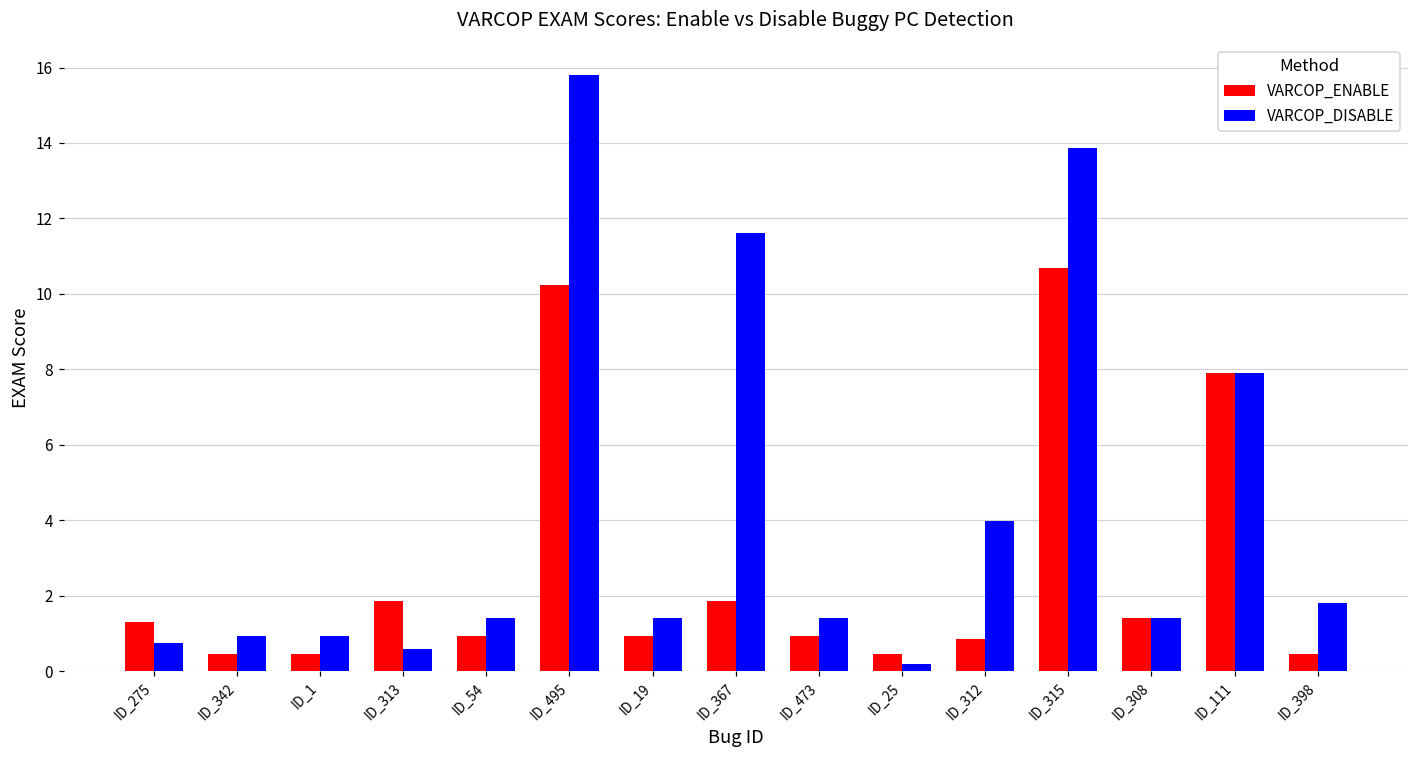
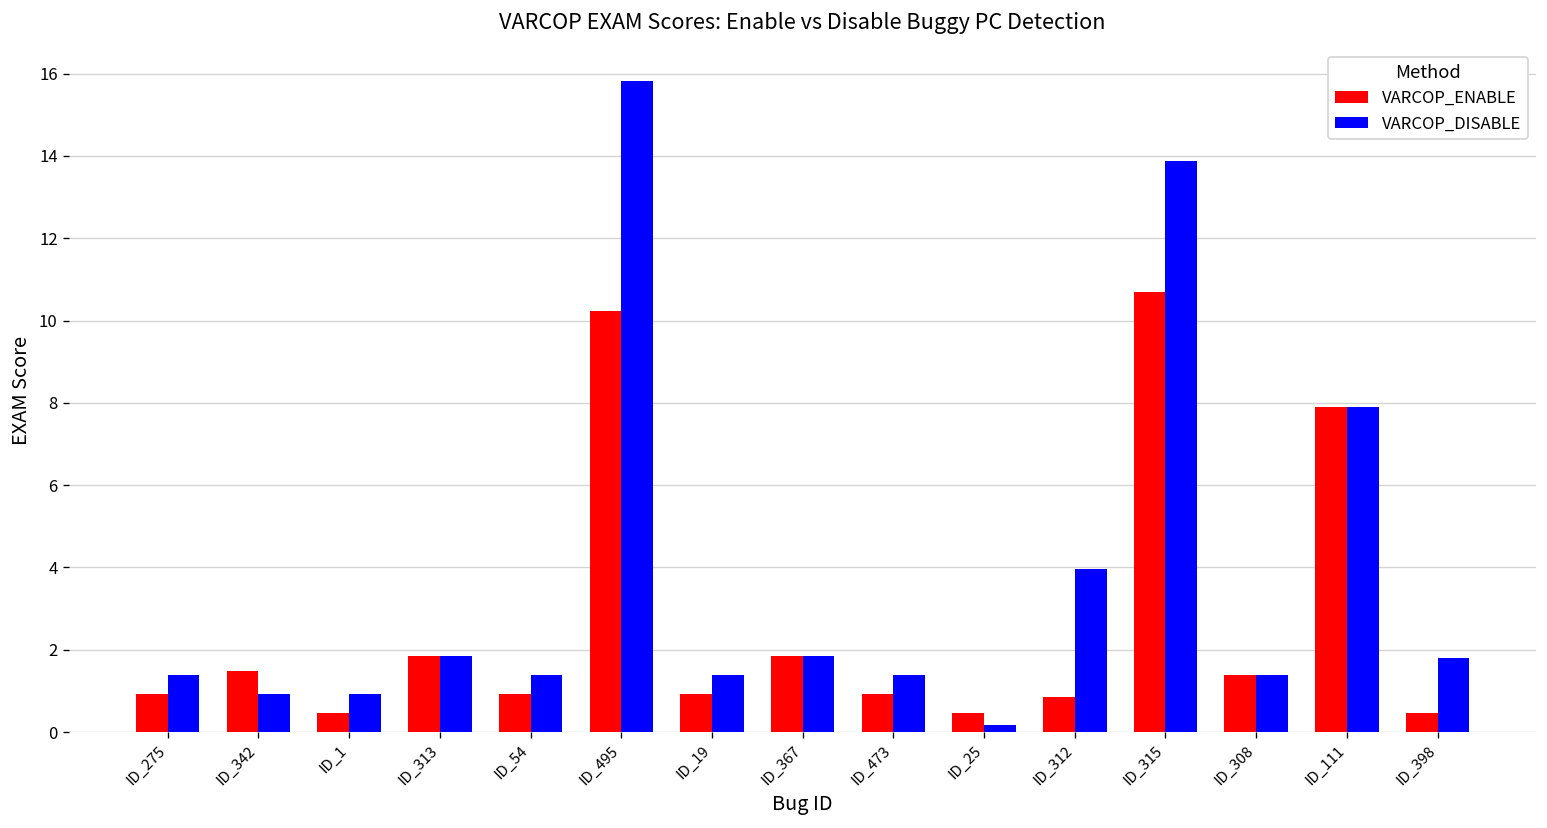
  {
    "VARCOP_ENABLE": {
-     "ID_275": 1.3,
-     "ID_342": 0.5,
+     "ID_275": 0.9,
+     "ID_342": 1.5,
      "ID_1": 0.5,
      "ID_313": 1.9,
      "ID_54": 0.9,
      "ID_495": 10.2,
      "ID_19": 0.9,
      "ID_367": 1.9,
      "ID_473": 0.9,
      "ID_25": 0.5,
      "ID_312": 0.8,
      "ID_315": 10.7,
      "ID_308": 1.4,
      "ID_111": 7.9,
      "ID_398": 0.5
    },
    "VARCOP_DISABLE": {
-     "ID_275": 0.8,
+     "ID_275": 1.4,
      "ID_342": 0.9,
      "ID_1": 0.9,
-     "ID_313": 0.6,
+     "ID_313": 1.9,
      "ID_54": 1.4,
      "ID_495": 15.8,
      "ID_19": 1.4,
-     "ID_367": 11.6,
+     "ID_367": 1.9,
      "ID_473": 1.4,
      "ID_25": 0.2,
      "ID_312": 4.0,
      "ID_315": 13.9,
      "ID_308": 1.4,
      "ID_111": 7.9,
      "ID_398": 1.8
    }
  }
